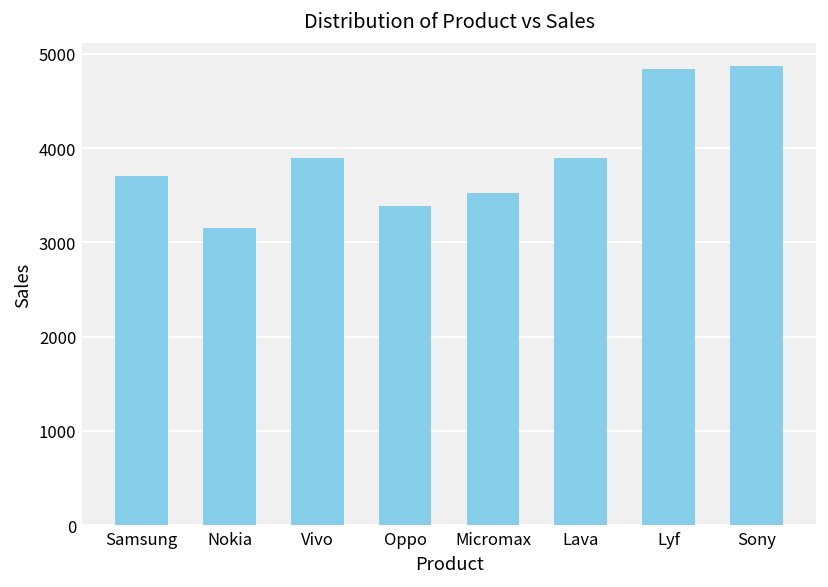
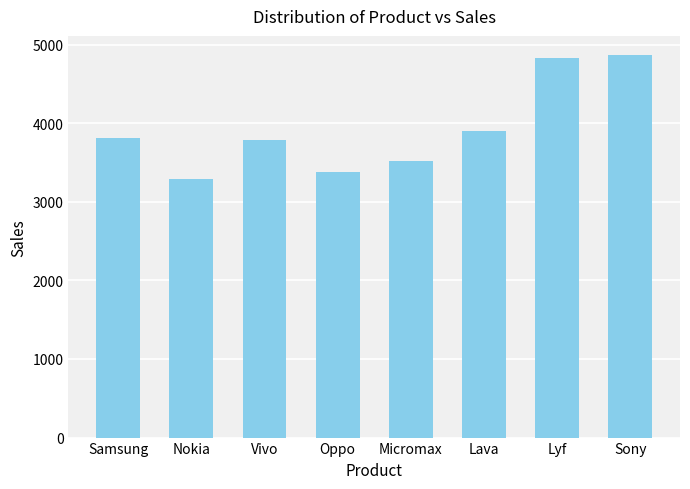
  {
-   "Samsung": 3700,
-   "Nokia": 3200,
-   "Vivo": 3900,
+   "Samsung": 3800,
+   "Nokia": 3300,
+   "Vivo": 3800,
    "Oppo": 3400,
    "Micromax": 3500,
    "Lava": 3900,
    "Lyf": 4800,
    "Sony": 4900
  }
